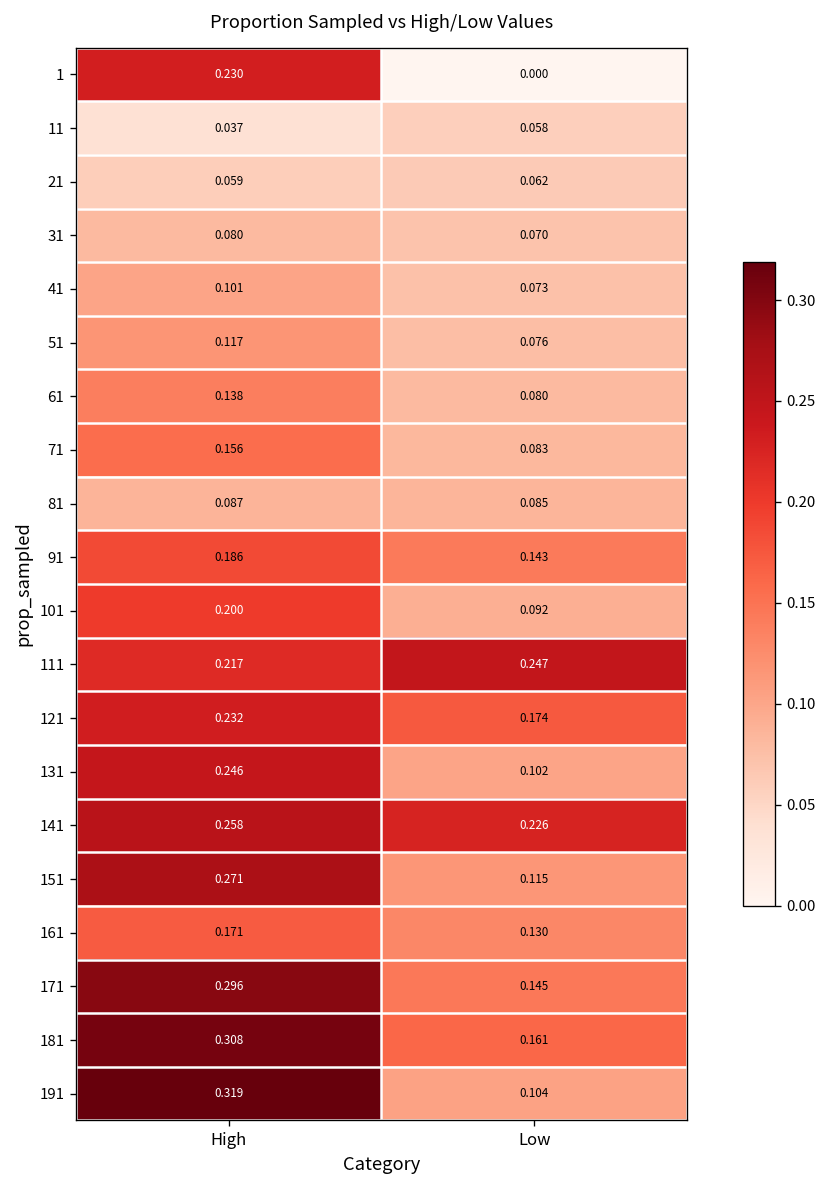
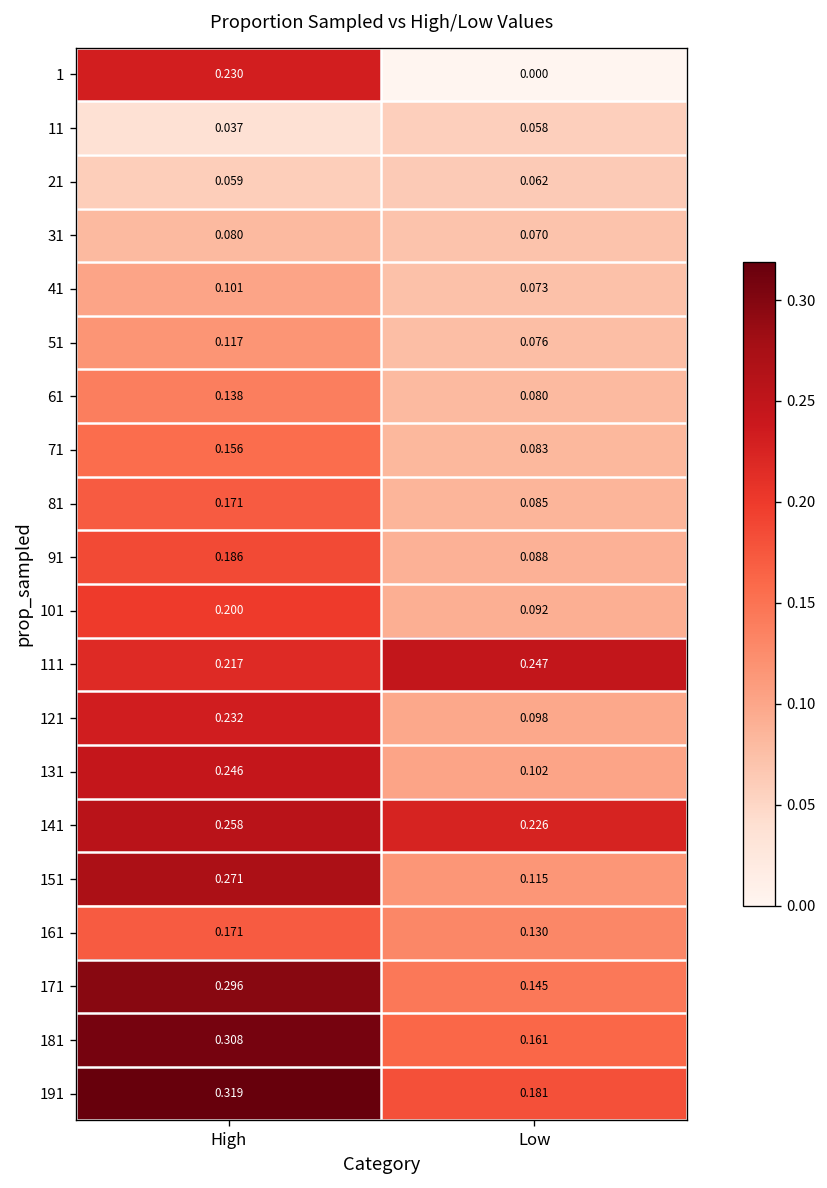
  {
    "1": {
      "High": 0.230,
      "Low": 0.000
    },
    "11": {
      "High": 0.037,
      "Low": 0.058
    },
    "21": {
      "High": 0.059,
      "Low": 0.062
    },
    "31": {
      "High": 0.080,
      "Low": 0.070
    },
    "41": {
      "High": 0.101,
      "Low": 0.073
    },
    "51": {
      "High": 0.117,
      "Low": 0.076
    },
    "61": {
      "High": 0.138,
      "Low": 0.080
    },
    "71": {
      "High": 0.156,
      "Low": 0.083
    },
    "81": {
-     "High": 0.087,
+     "High": 0.171,
      "Low": 0.085
    },
    "91": {
      "High": 0.186,
-     "Low": 0.143
+     "Low": 0.088
    },
    "101": {
      "High": 0.200,
      "Low": 0.092
    },
    "111": {
      "High": 0.217,
      "Low": 0.247
    },
    "121": {
      "High": 0.232,
-     "Low": 0.174
+     "Low": 0.098
    },
    "131": {
      "High": 0.246,
      "Low": 0.102
    },
    "141": {
      "High": 0.258,
      "Low": 0.226
    },
    "151": {
      "High": 0.271,
      "Low": 0.115
    },
    "161": {
      "High": 0.171,
      "Low": 0.130
    },
    "171": {
      "High": 0.296,
      "Low": 0.145
    },
    "181": {
      "High": 0.308,
      "Low": 0.161
    },
    "191": {
      "High": 0.319,
-     "Low": 0.104
+     "Low": 0.181
    }
  }
